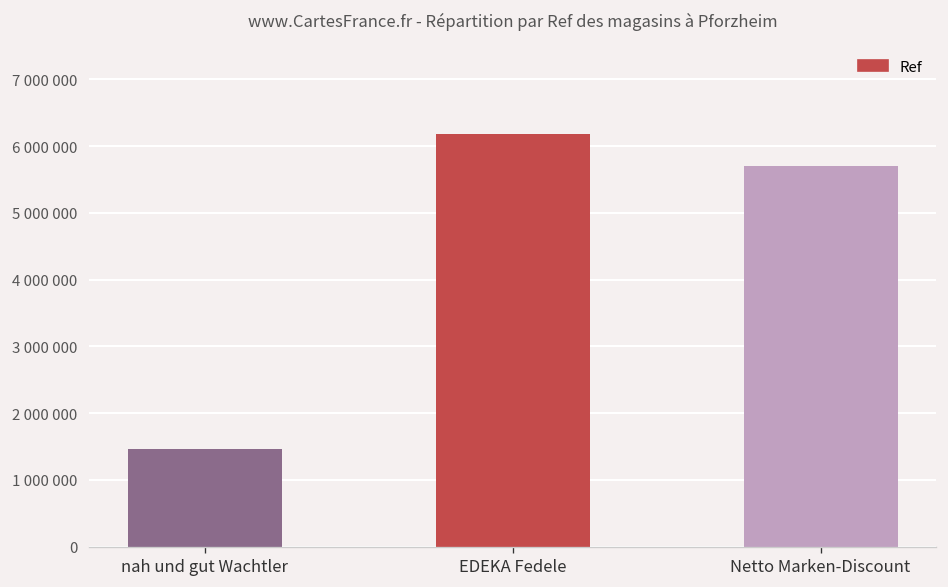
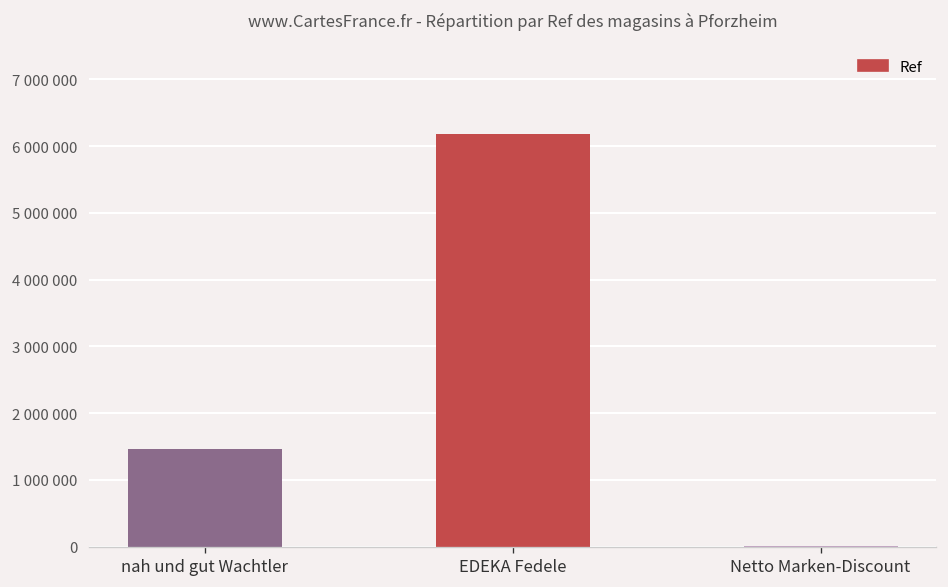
  {
    "nah und gut Wachtler": 1500000,
    "EDEKA Fedele": 6200000,
-   "Netto Marken-Discount": 5700000
+   "Netto Marken-Discount": 0
  }
